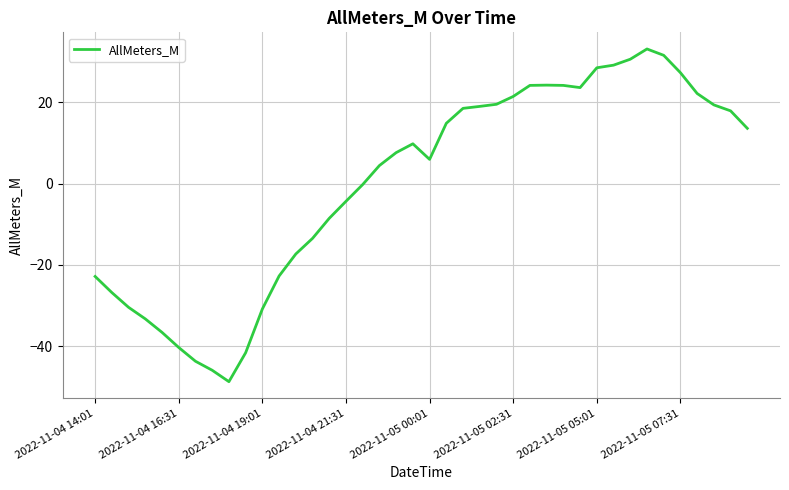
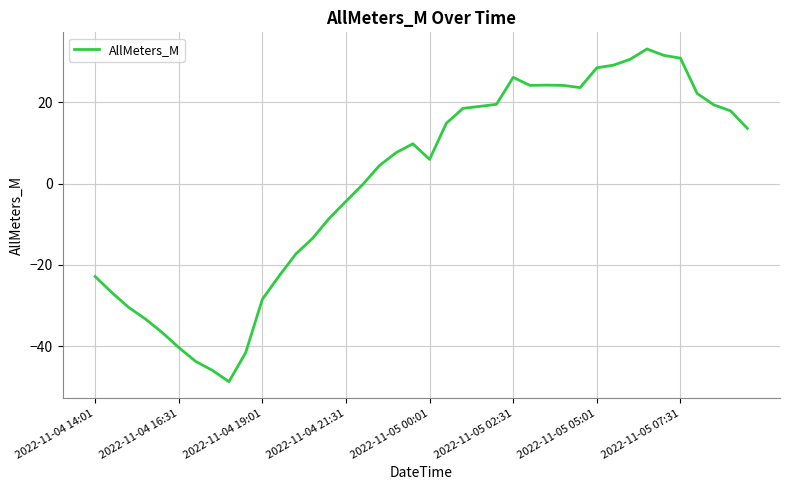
  {
    "2022-11-04 14:01": -23,
    "2022-11-04 16:31": -40,
-   "2022-11-04 19:01": -31,
+   "2022-11-04 19:01": -28,
    "2022-11-04 21:31": -4,
    "2022-11-05 00:01": 6,
-   "2022-11-05 02:31": 21,
+   "2022-11-05 02:31": 26,
    "2022-11-05 05:01": 29,
-   "2022-11-05 07:31": 27
+   "2022-11-05 07:31": 31
  }
